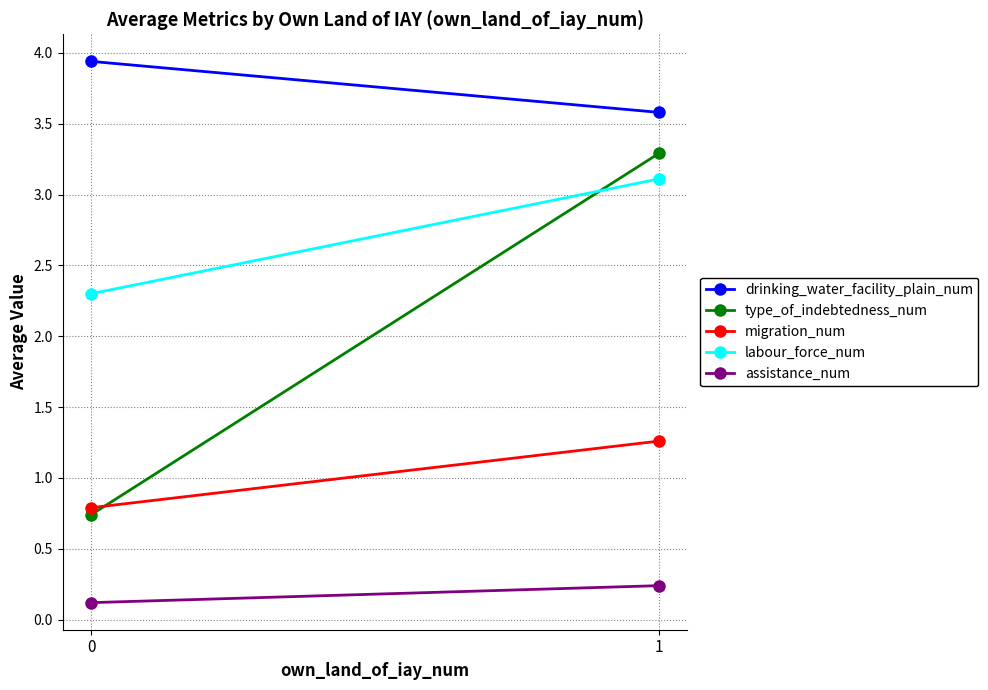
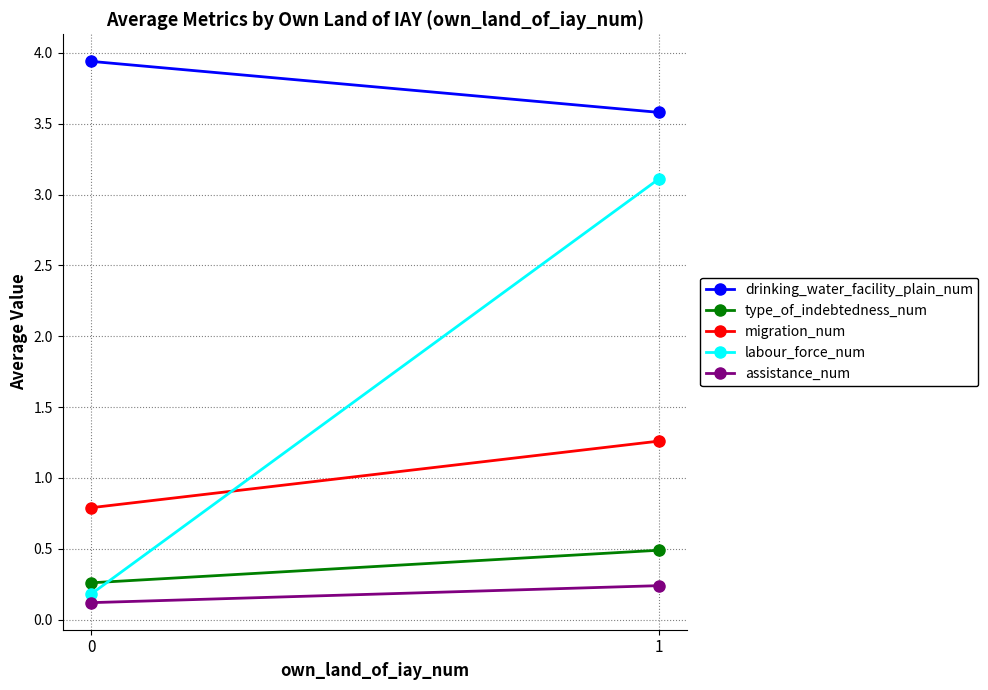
  {
    "drinking_water_facility_plain_num": {
      "0": 3.94,
      "1": 3.58
    },
    "type_of_indebtedness_num": {
-     "0": 0.74,
-     "1": 3.29
+     "0": 0.26,
+     "1": 0.49
    },
    "migration_num": {
      "0": 0.79,
      "1": 1.26
    },
    "labour_force_num": {
-     "0": 2.30,
+     "0": 0.18,
      "1": 3.11
    },
    "assistance_num": {
      "0": 0.12,
      "1": 0.24
    }
  }
